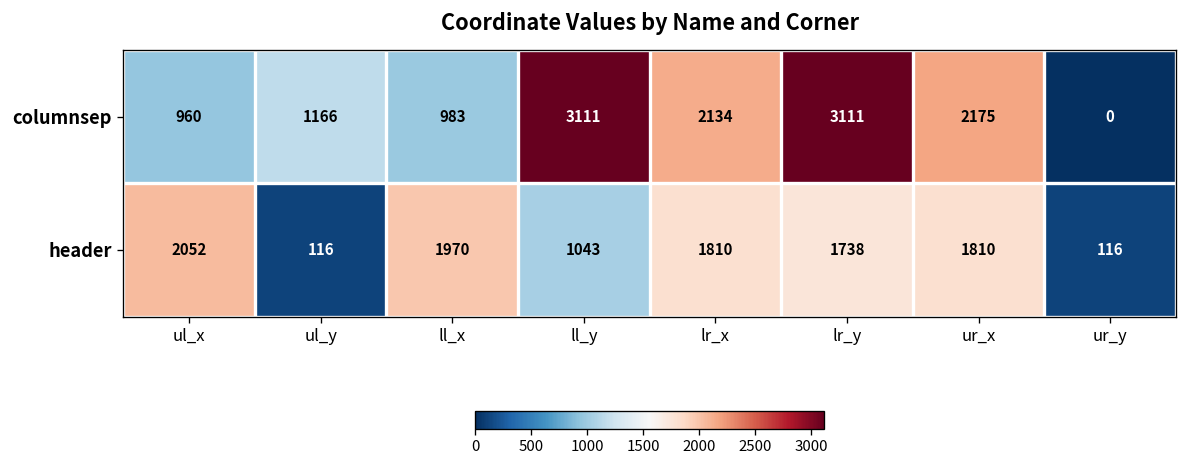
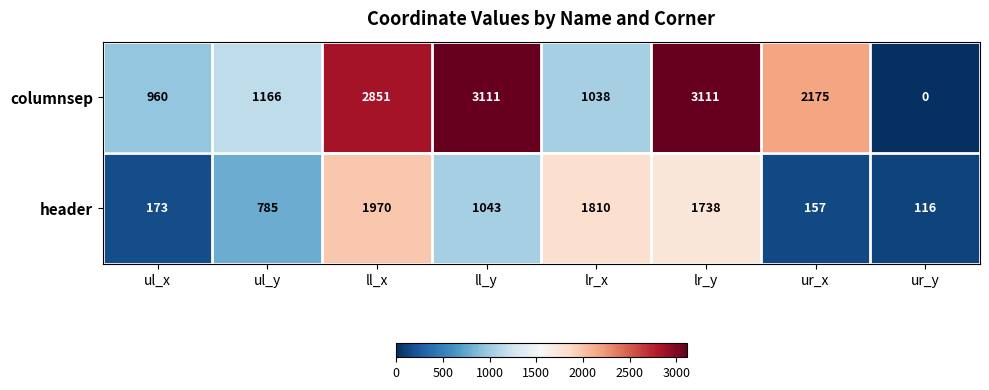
  {
    "columnsep": {
      "ul_x": 960,
      "ul_y": 1166,
-     "ll_x": 983,
+     "ll_x": 2851,
      "ll_y": 3111,
-     "lr_x": 2134,
+     "lr_x": 1038,
      "lr_y": 3111,
      "ur_x": 2175,
      "ur_y": 0
    },
    "header": {
-     "ul_x": 2052,
-     "ul_y": 116,
+     "ul_x": 173,
+     "ul_y": 785,
      "ll_x": 1970,
      "ll_y": 1043,
      "lr_x": 1810,
      "lr_y": 1738,
-     "ur_x": 1810,
+     "ur_x": 157,
      "ur_y": 116
    }
  }
